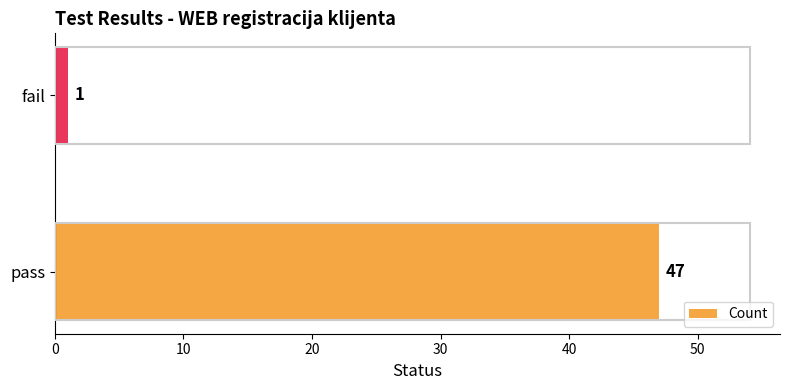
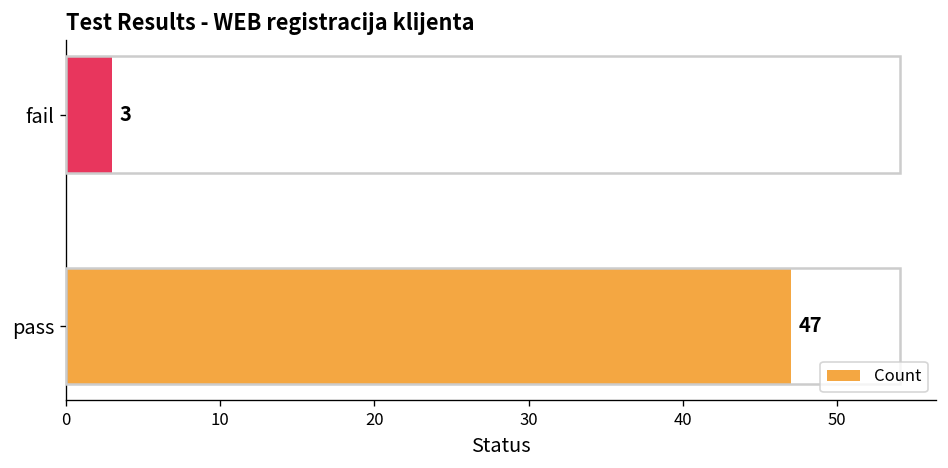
  {
-   "fail": 1,
+   "fail": 3,
    "pass": 47
  }
